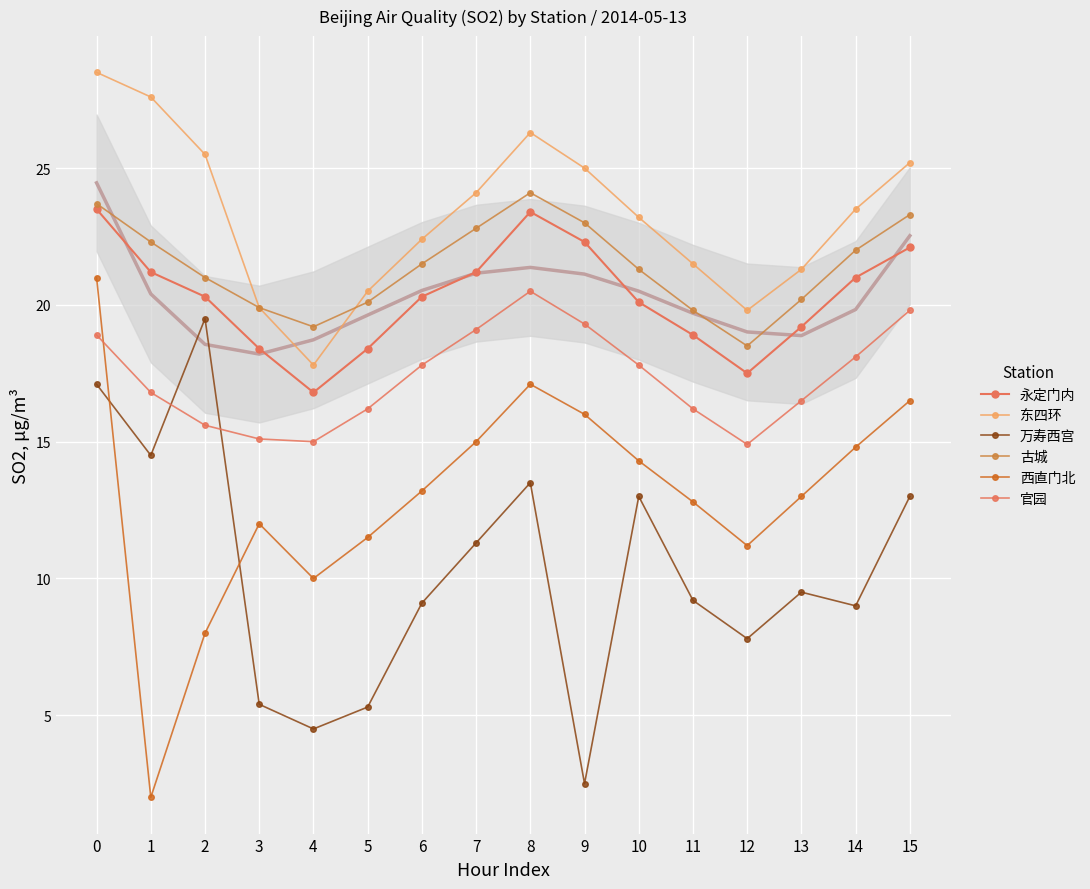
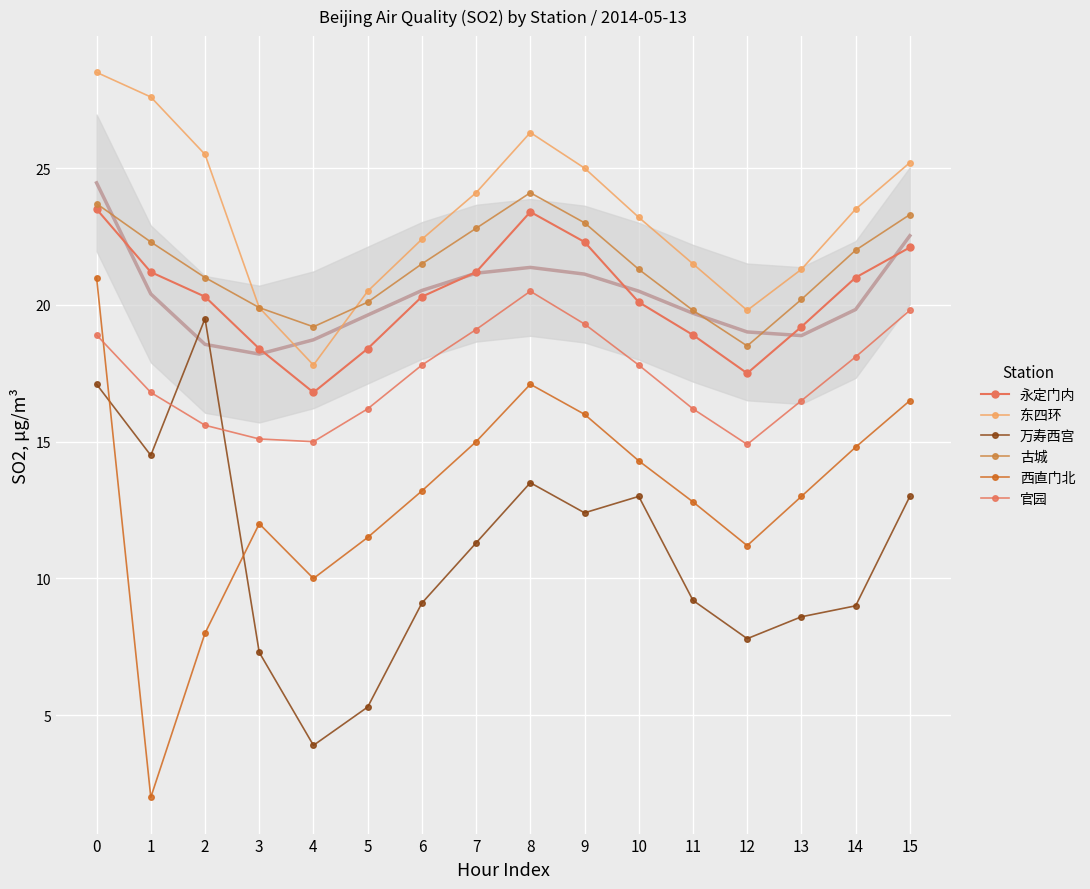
  {
    "万寿西宫": {
      "0": 17.1,
      "1": 14.5,
      "2": 19.5,
-     "3": 5.4,
-     "4": 4.5,
+     "3": 7.3,
+     "4": 3.9,
      "5": 5.3,
      "6": 9.1,
      "7": 11.3,
      "8": 13.5,
-     "9": 2.5,
+     "9": 12.4,
      "10": 13.0,
      "11": 9.2,
      "12": 7.8,
-     "13": 9.5,
+     "13": 8.6,
      "14": 9.0,
      "15": 13.0
    }
  }
